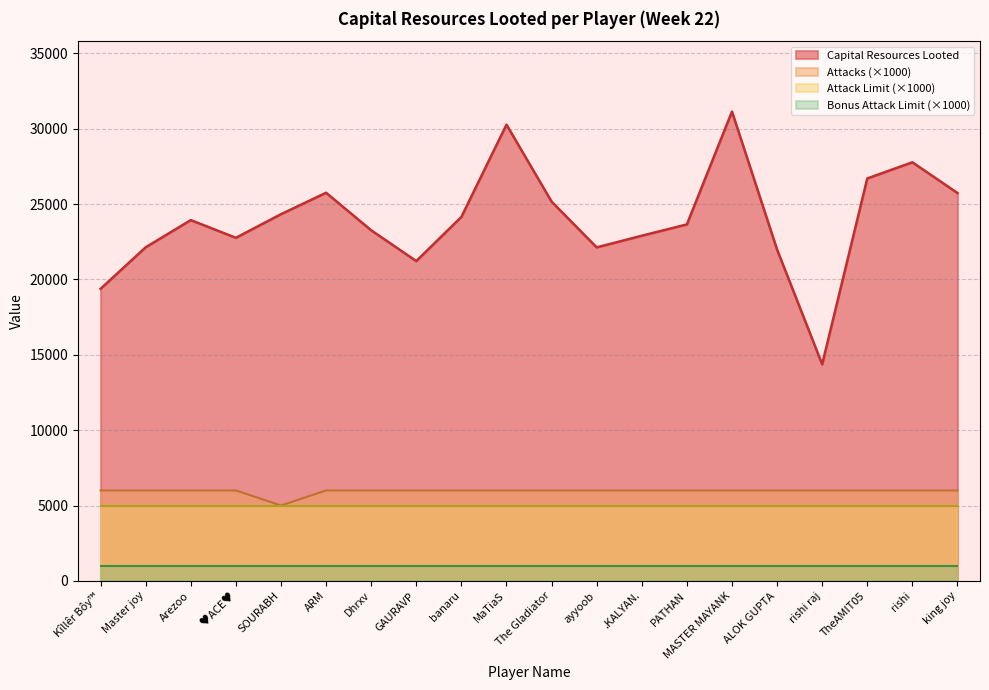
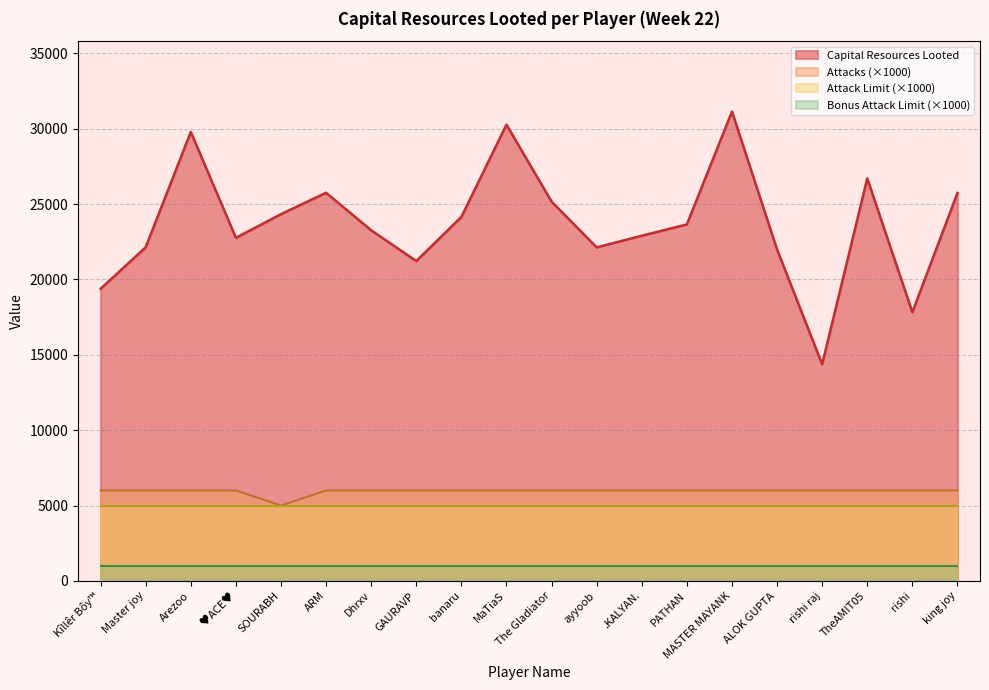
  {
    "Capital Resources Looted": {
      "Kîllêr Bôy™": 19400,
      "Master joy": 22100,
-     "Arezoo": 23900,
+     "Arezoo": 29800,
      "♥️ACE♥️": 22800,
      "SOURABH": 24300,
      "ARM": 25800,
      "Dhrxv": 23300,
      "GAURAVP": 21200,
      "banaru": 24100,
      "MaTiaS": 30300,
      "The Gladiator": 25200,
      "ayyoob": 22100,
      ".KALYAN.": 22900,
      "PATHAN": 23700,
      "MASTER MAYANK": 31100,
      "ALOK GUPTA": 22000,
      "rishi raj": 14400,
      "TheAMIT05": 26700,
-     "rishi": 27800,
+     "rishi": 17800,
      "king joy": 25700
    },
    "Bonus Attack Limit (×1000)": {
      "Kîllêr Bôy™": 1000,
      "Master joy": 1000,
      "Arezoo": 1000,
      "♥️ACE♥️": 1000,
      "SOURABH": 1000,
      "ARM": 1000,
      "Dhrxv": 1000,
      "GAURAVP": 1000,
      "banaru": 1000,
      "MaTiaS": 1000,
      "The Gladiator": 1000,
      "ayyoob": 1000,
      ".KALYAN.": 1000,
      "PATHAN": 1000,
      "MASTER MAYANK": 1000,
      "ALOK GUPTA": 1000,
      "rishi raj": 1000,
      "TheAMIT05": 1000,
      "rishi": 1000,
      "king joy": 1000
    }
  }
